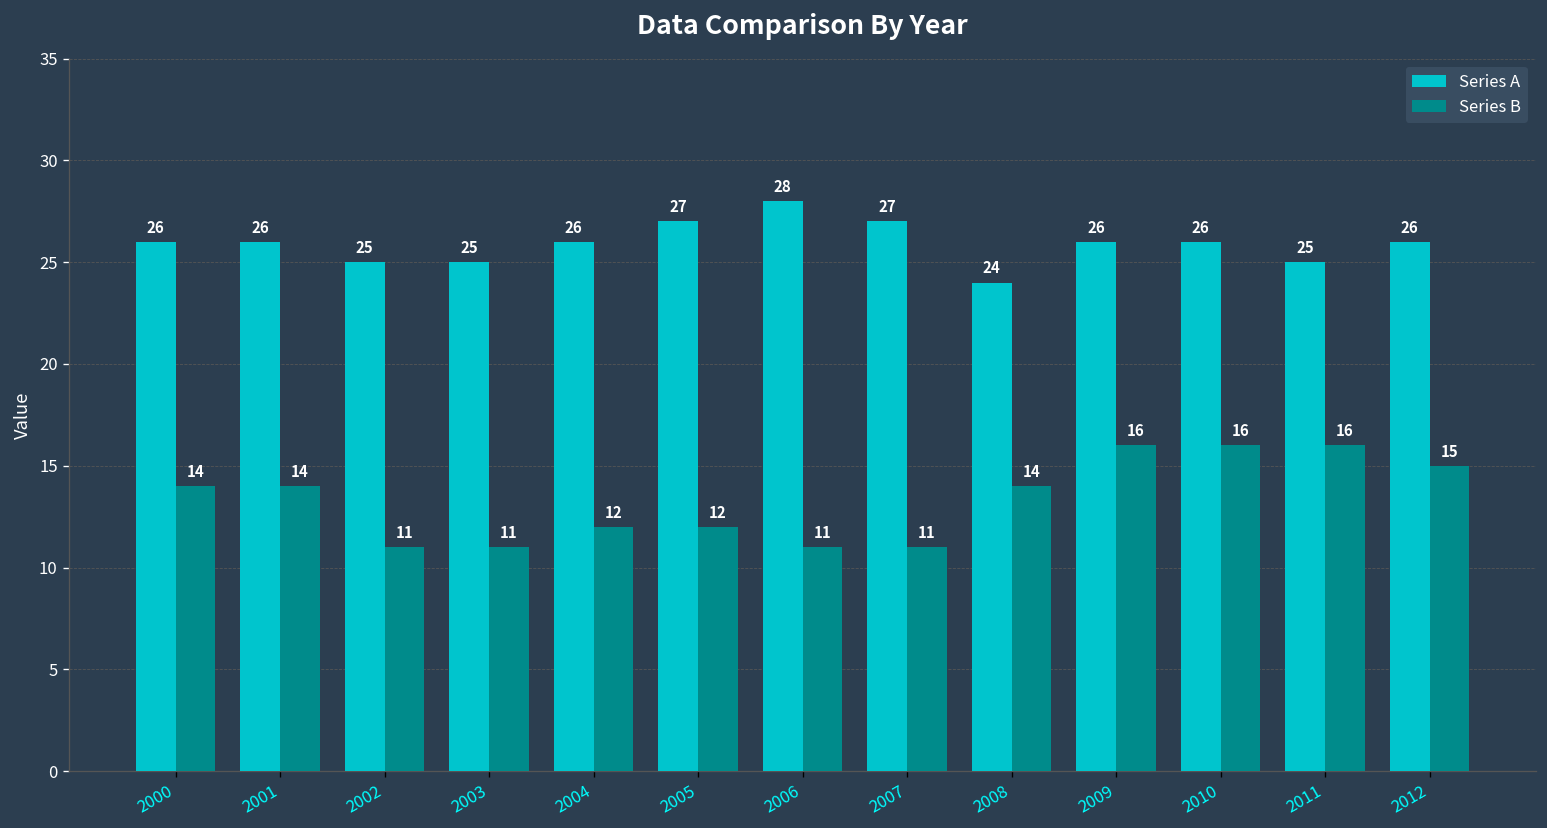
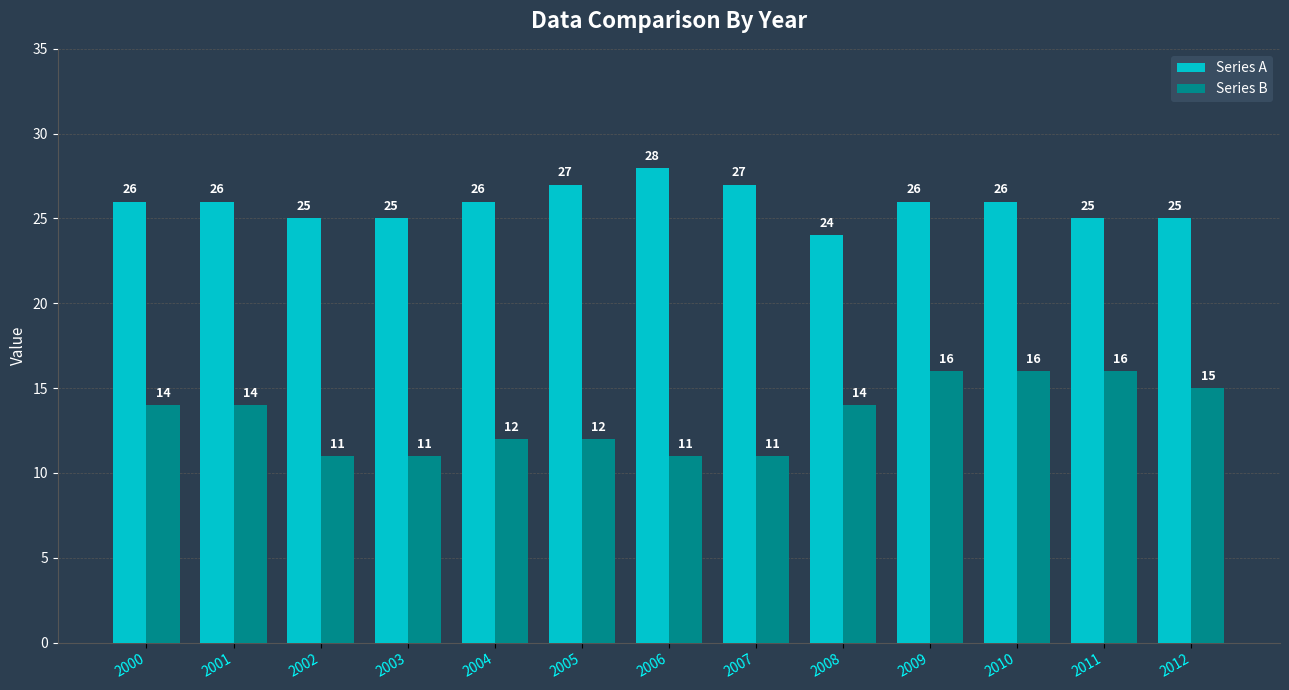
  {
    "Series A": {
      "2000": 26,
      "2001": 26,
      "2002": 25,
      "2003": 25,
      "2004": 26,
      "2005": 27,
      "2006": 28,
      "2007": 27,
      "2008": 24,
      "2009": 26,
      "2010": 26,
      "2011": 25,
-     "2012": 26
+     "2012": 25
    },
    "Series B": {
      "2000": 14,
      "2001": 14,
      "2002": 11,
      "2003": 11,
      "2004": 12,
      "2005": 12,
      "2006": 11,
      "2007": 11,
      "2008": 14,
      "2009": 16,
      "2010": 16,
      "2011": 16,
      "2012": 15
    }
  }
